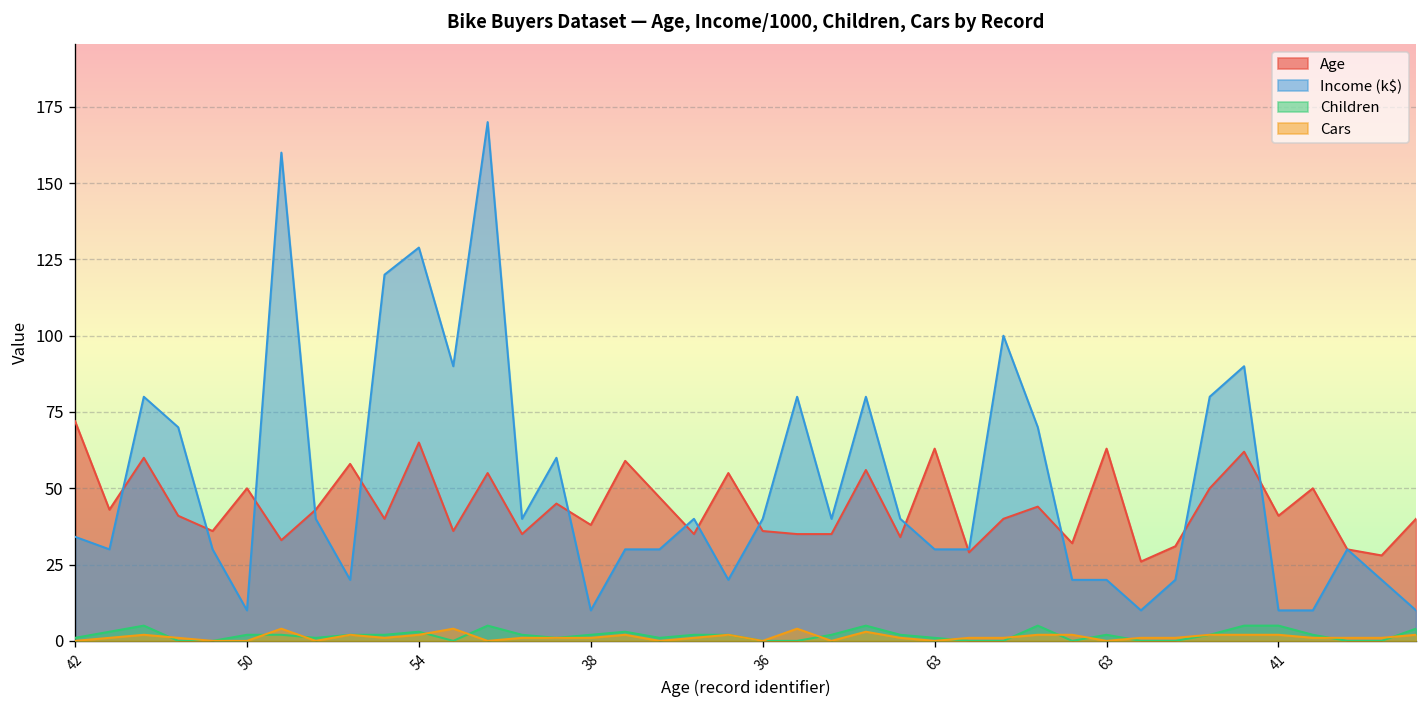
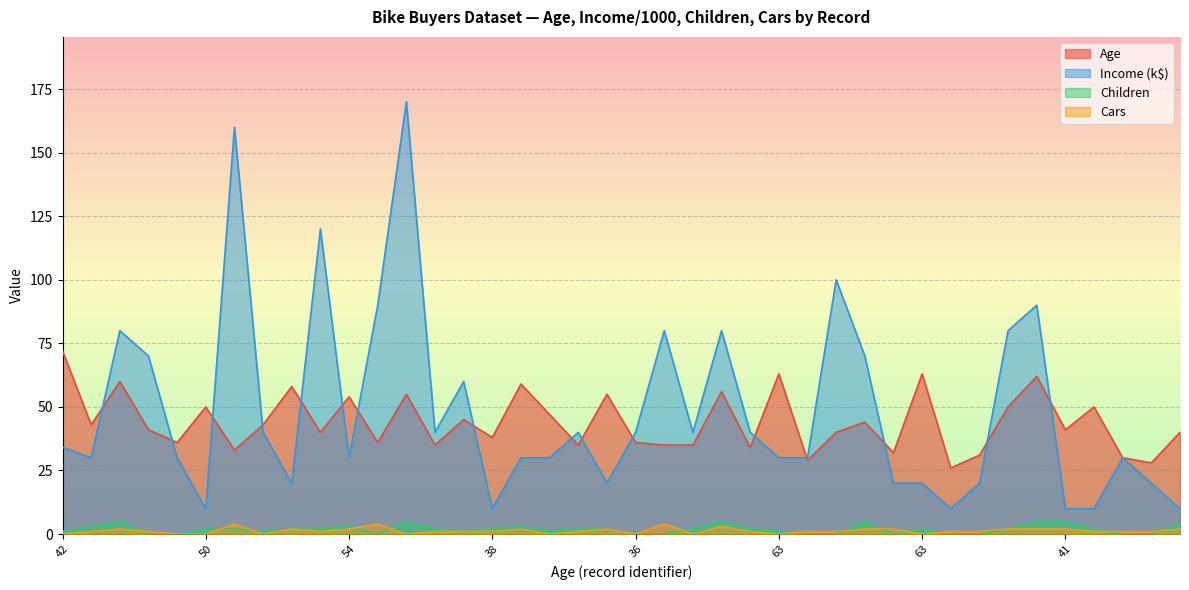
  {
    "Age": {
      "42": 72,
-     "54": 65,
+     "54": 54,
      "38": 38
    },
    "Income (k$)": {
      "42": 34,
-     "54": 129,
+     "54": 30,
      "38": 10
    },
    "Children": {
      "42": 1,
      "54": 3
    },
    "Cars": {
      "42": 0,
      "54": 2
    }
  }
